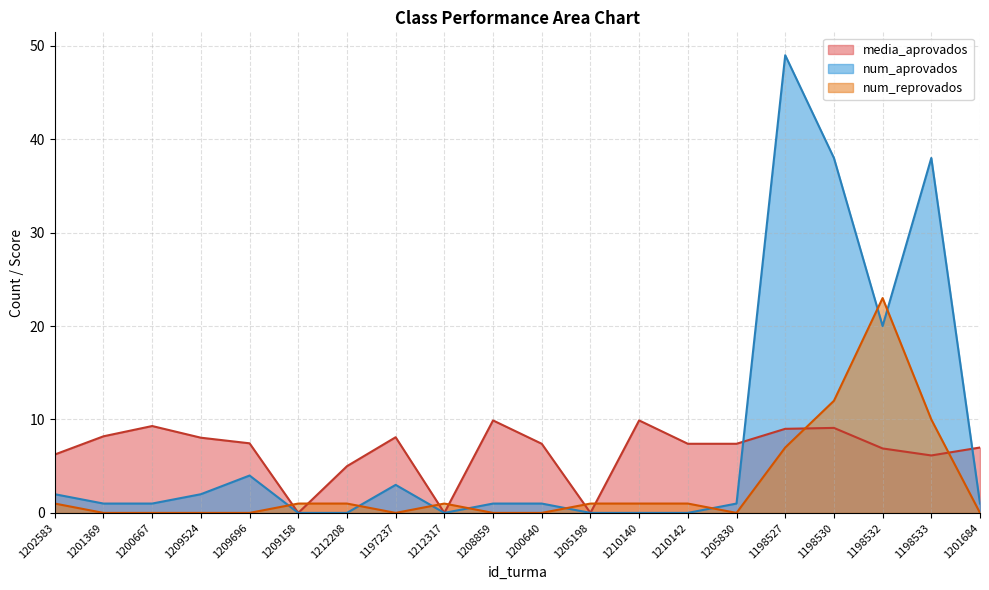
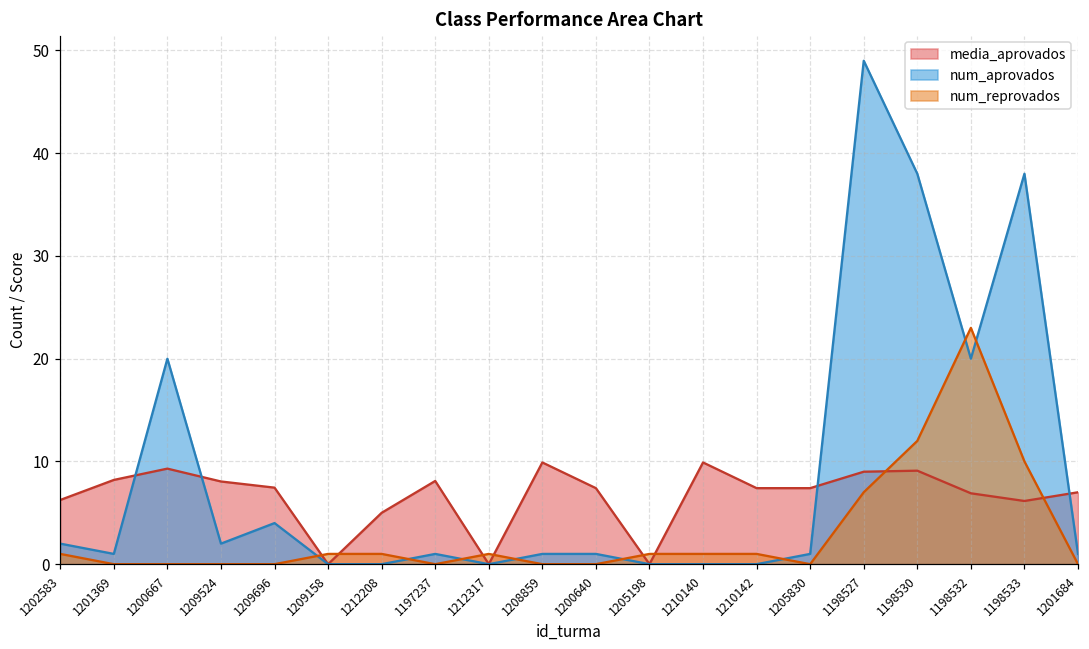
  {
    "num_aprovados": {
      "1202583": 2,
      "1201369": 1,
-     "1200667": 1,
+     "1200667": 20,
      "1209524": 2,
      "1209696": 4,
      "1212208": 0,
-     "1197237": 3,
+     "1197237": 1,
      "1208859": 1,
      "1200640": 1,
      "1210140": 0,
      "1210142": 0,
      "1205830": 1,
      "1198527": 49,
      "1198530": 38,
      "1198532": 20,
      "1198533": 38,
      "1201684": 1
    }
  }
